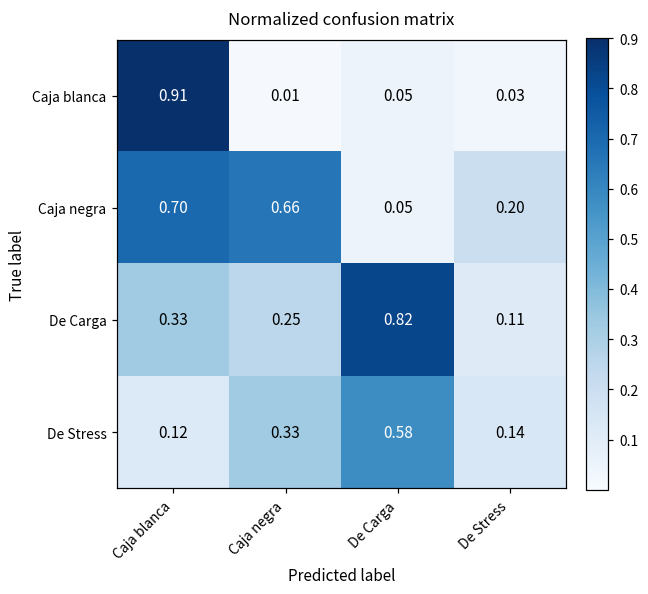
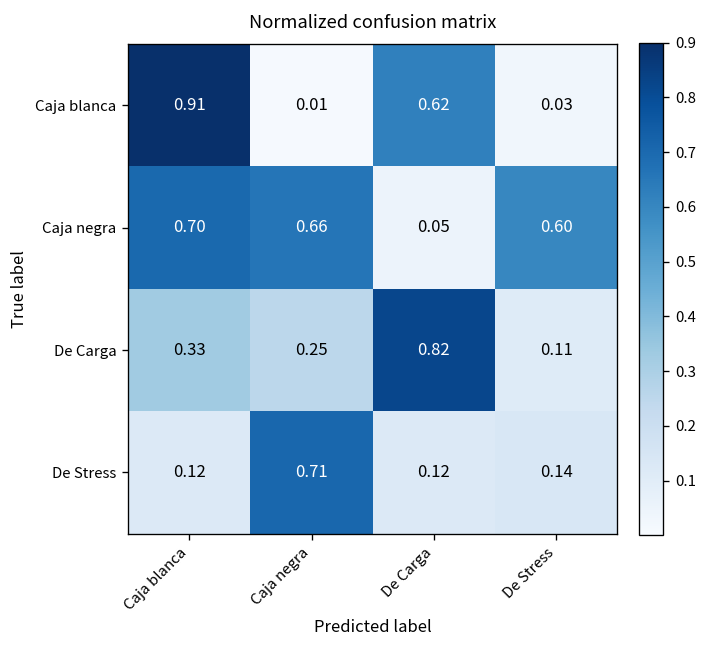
  {
    "Caja blanca": {
      "Caja blanca": 0.91,
      "Caja negra": 0.01,
-     "De Carga": 0.05,
+     "De Carga": 0.62,
      "De Stress": 0.03
    },
    "Caja negra": {
      "Caja blanca": 0.70,
      "Caja negra": 0.66,
      "De Carga": 0.05,
-     "De Stress": 0.20
+     "De Stress": 0.60
    },
    "De Carga": {
      "Caja blanca": 0.33,
      "Caja negra": 0.25,
      "De Carga": 0.82,
      "De Stress": 0.11
    },
    "De Stress": {
      "Caja blanca": 0.12,
-     "Caja negra": 0.33,
-     "De Carga": 0.58,
+     "Caja negra": 0.71,
+     "De Carga": 0.12,
      "De Stress": 0.14
    }
  }
